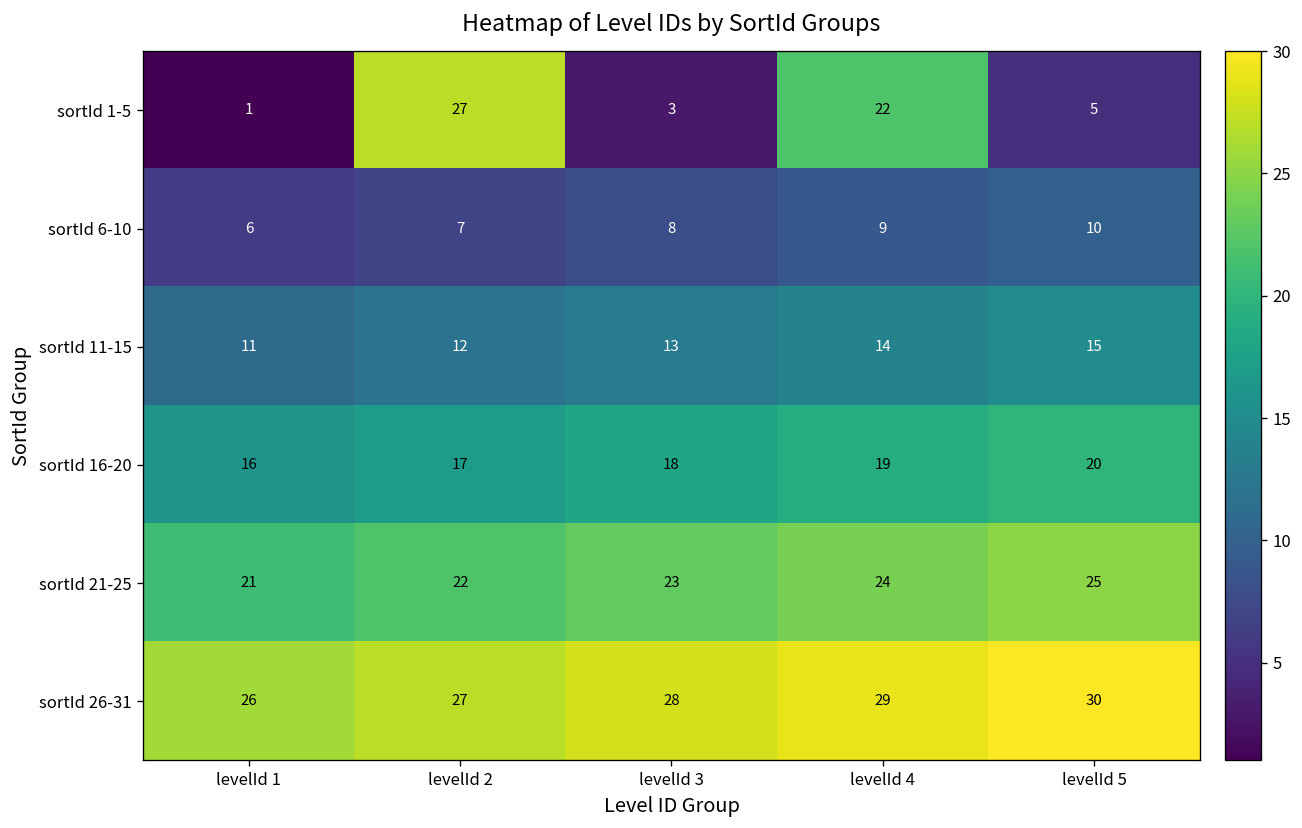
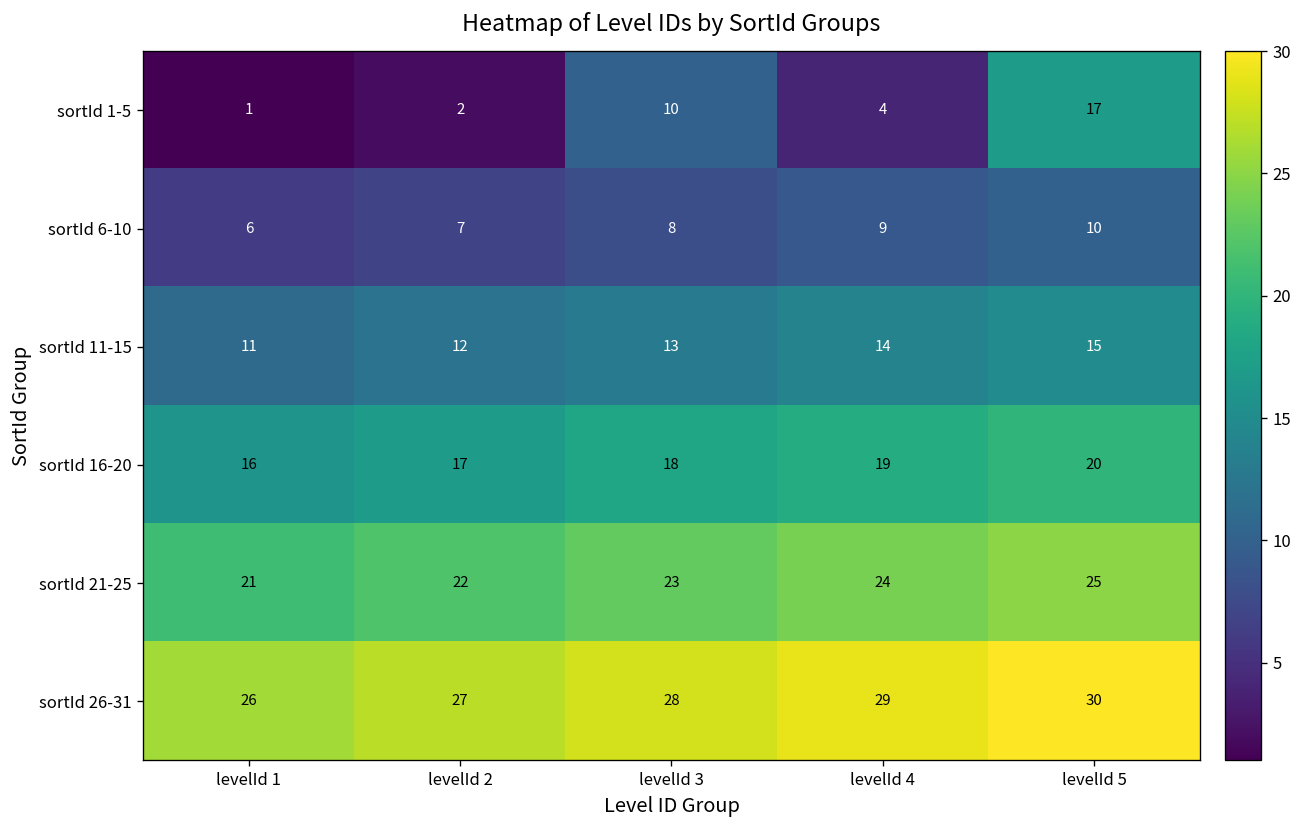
  {
    "sortId 1-5": {
      "levelId 1": 1,
-     "levelId 2": 27,
-     "levelId 3": 3,
-     "levelId 4": 22,
-     "levelId 5": 5
+     "levelId 2": 2,
+     "levelId 3": 10,
+     "levelId 4": 4,
+     "levelId 5": 17
    },
    "sortId 6-10": {
      "levelId 1": 6,
      "levelId 2": 7,
      "levelId 3": 8,
      "levelId 4": 9,
      "levelId 5": 10
    },
    "sortId 11-15": {
      "levelId 1": 11,
      "levelId 2": 12,
      "levelId 3": 13,
      "levelId 4": 14,
      "levelId 5": 15
    },
    "sortId 16-20": {
      "levelId 1": 16,
      "levelId 2": 17,
      "levelId 3": 18,
      "levelId 4": 19,
      "levelId 5": 20
    },
    "sortId 21-25": {
      "levelId 1": 21,
      "levelId 2": 22,
      "levelId 3": 23,
      "levelId 4": 24,
      "levelId 5": 25
    },
    "sortId 26-31": {
      "levelId 1": 26,
      "levelId 2": 27,
      "levelId 3": 28,
      "levelId 4": 29,
      "levelId 5": 30
    }
  }
